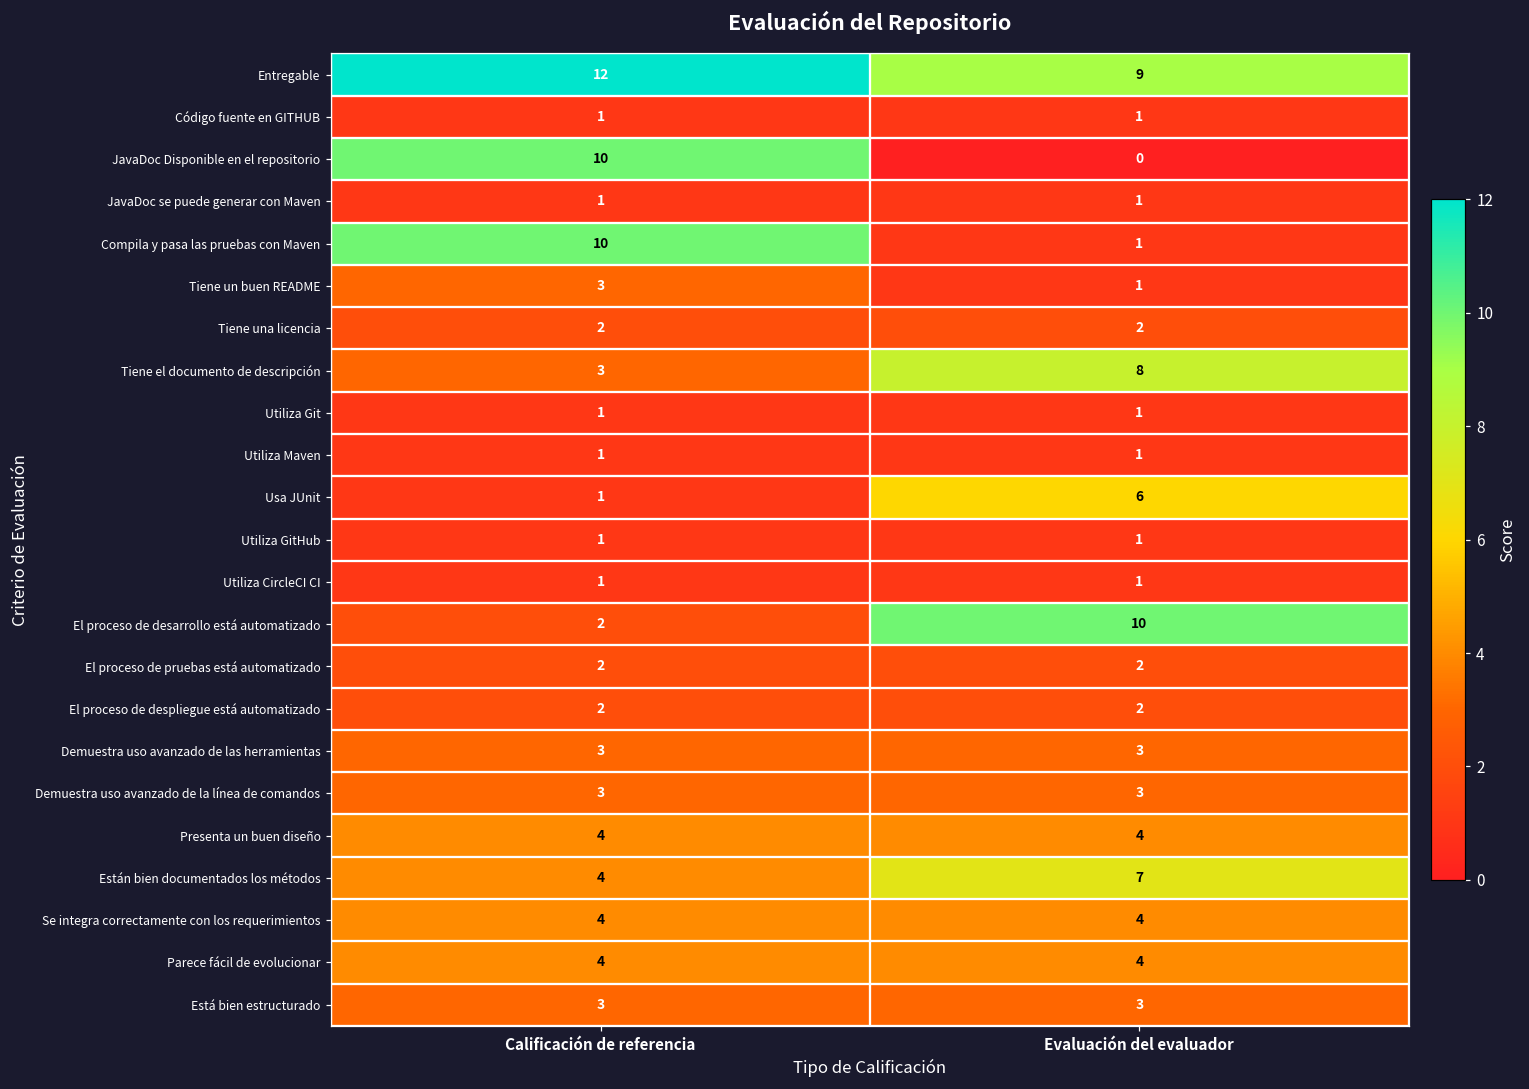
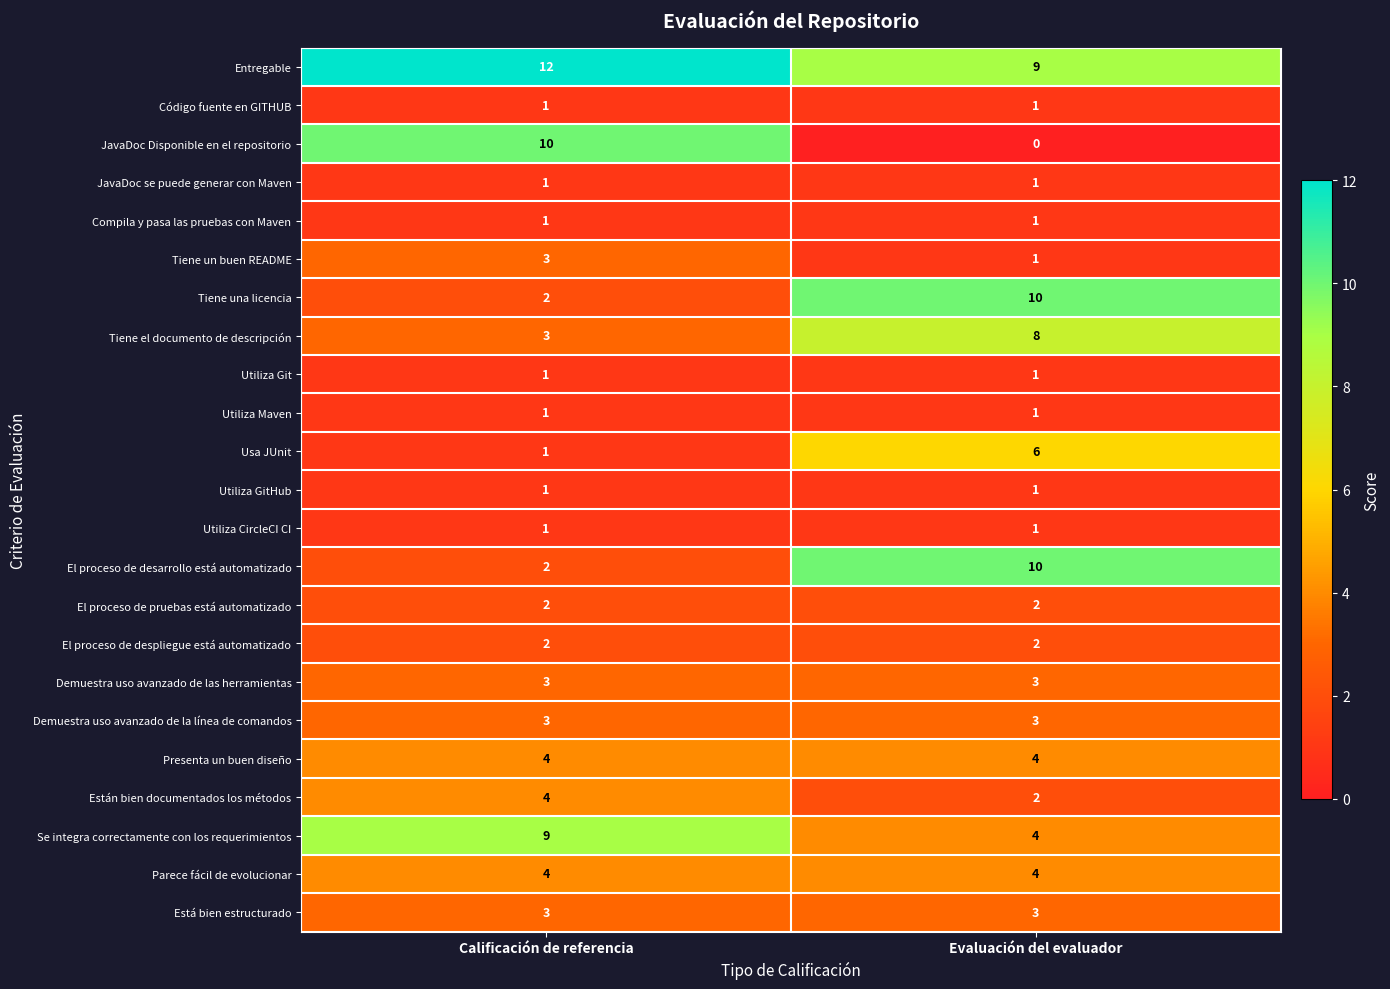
  {
    "Entregable": {
      "Calificación de referencia": 12,
      "Evaluación del evaluador": 9
    },
    "Código fuente en GITHUB": {
      "Calificación de referencia": 1,
      "Evaluación del evaluador": 1
    },
    "JavaDoc Disponible en el repositorio": {
      "Calificación de referencia": 10,
      "Evaluación del evaluador": 0
    },
    "JavaDoc se puede generar con Maven": {
      "Calificación de referencia": 1,
      "Evaluación del evaluador": 1
    },
    "Compila y pasa las pruebas con Maven": {
-     "Calificación de referencia": 10,
+     "Calificación de referencia": 1,
      "Evaluación del evaluador": 1
    },
    "Tiene un buen README": {
      "Calificación de referencia": 3,
      "Evaluación del evaluador": 1
    },
    "Tiene una licencia": {
      "Calificación de referencia": 2,
-     "Evaluación del evaluador": 2
+     "Evaluación del evaluador": 10
    },
    "Tiene el documento de descripción": {
      "Calificación de referencia": 3,
      "Evaluación del evaluador": 8
    },
    "Utiliza Git": {
      "Calificación de referencia": 1,
      "Evaluación del evaluador": 1
    },
    "Utiliza Maven": {
      "Calificación de referencia": 1,
      "Evaluación del evaluador": 1
    },
    "Usa JUnit": {
      "Calificación de referencia": 1,
      "Evaluación del evaluador": 6
    },
    "Utiliza GitHub": {
      "Calificación de referencia": 1,
      "Evaluación del evaluador": 1
    },
    "Utiliza CircleCI CI": {
      "Calificación de referencia": 1,
      "Evaluación del evaluador": 1
    },
    "El proceso de desarrollo está automatizado": {
      "Calificación de referencia": 2,
      "Evaluación del evaluador": 10
    },
    "El proceso de pruebas está automatizado": {
      "Calificación de referencia": 2,
      "Evaluación del evaluador": 2
    },
    "El proceso de despliegue está automatizado": {
      "Calificación de referencia": 2,
      "Evaluación del evaluador": 2
    },
    "Demuestra uso avanzado de las herramientas": {
      "Calificación de referencia": 3,
      "Evaluación del evaluador": 3
    },
    "Demuestra uso avanzado de la línea de comandos": {
      "Calificación de referencia": 3,
      "Evaluación del evaluador": 3
    },
    "Presenta un buen diseño": {
      "Calificación de referencia": 4,
      "Evaluación del evaluador": 4
    },
    "Están bien documentados los métodos": {
      "Calificación de referencia": 4,
-     "Evaluación del evaluador": 7
+     "Evaluación del evaluador": 2
    },
    "Se integra correctamente con los requerimientos": {
-     "Calificación de referencia": 4,
+     "Calificación de referencia": 9,
      "Evaluación del evaluador": 4
    },
    "Parece fácil de evolucionar": {
      "Calificación de referencia": 4,
      "Evaluación del evaluador": 4
    },
    "Está bien estructurado": {
      "Calificación de referencia": 3,
      "Evaluación del evaluador": 3
    }
  }
